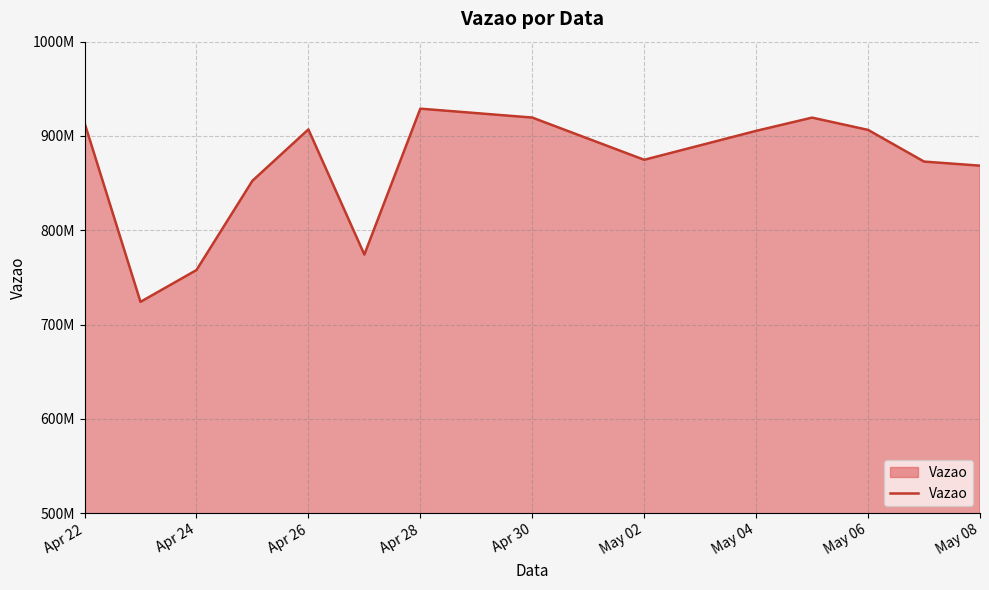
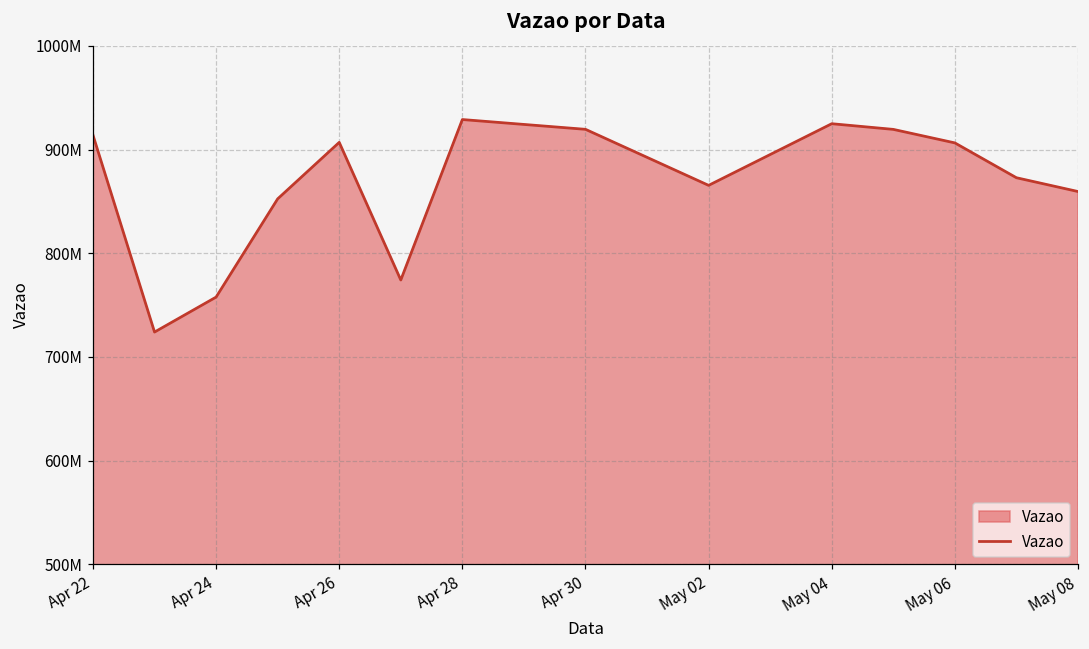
  {
    "Apr 22": 910000000,
    "Apr 24": 760000000,
    "Apr 26": 910000000,
    "Apr 28": 930000000,
    "Apr 30": 920000000,
-   "May 02": 875000000,
-   "May 04": 910000000,
+   "May 02": 865000000,
+   "May 04": 920000000,
    "May 06": 910000000,
-   "May 08": 870000000
+   "May 08": 860000000
  }
